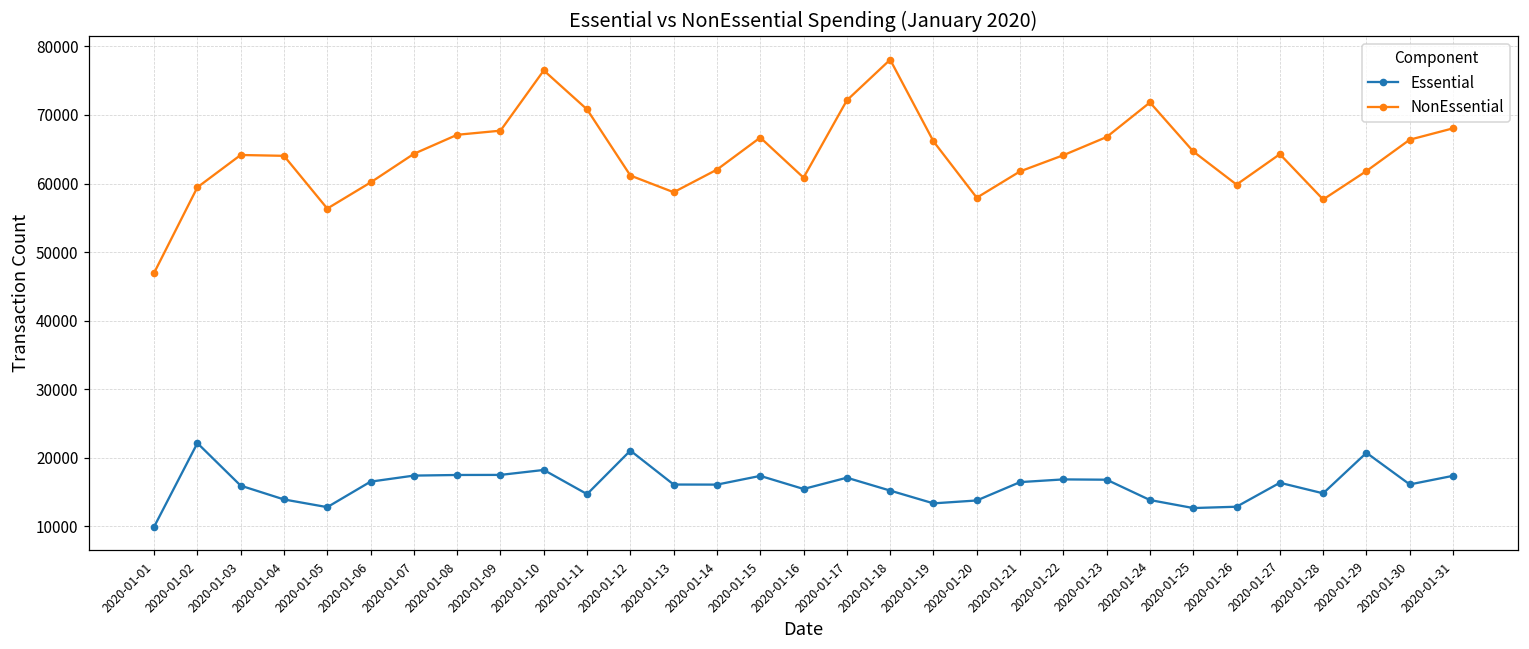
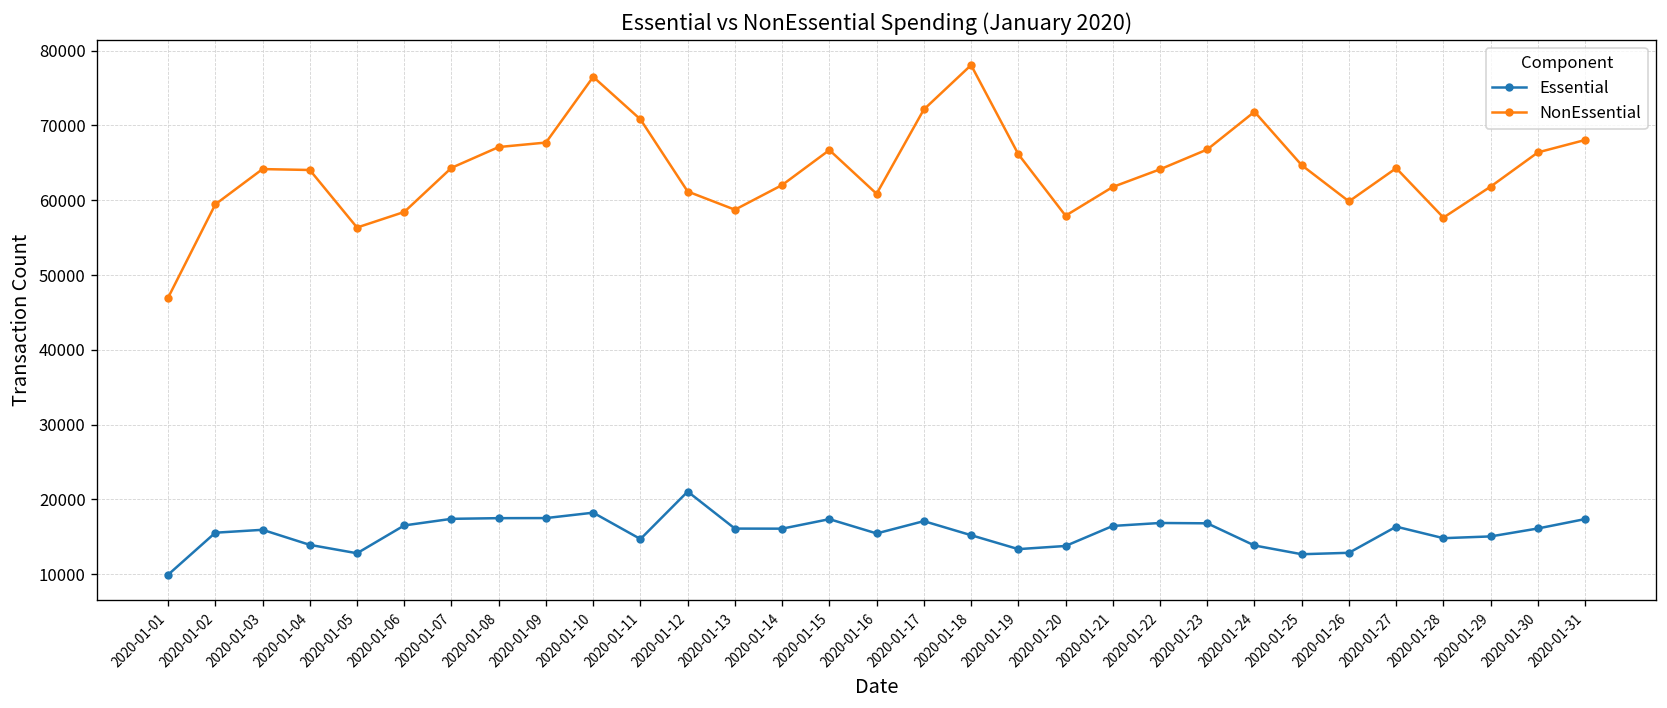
  {
    "Essential": {
      "2020-01-01": 10000,
-     "2020-01-02": 22000,
+     "2020-01-02": 16000,
      "2020-01-03": 16000,
      "2020-01-04": 14000,
      "2020-01-05": 13000,
      "2020-01-06": 17000,
      "2020-01-07": 17000,
      "2020-01-08": 18000,
      "2020-01-09": 18000,
      "2020-01-10": 18000,
      "2020-01-11": 15000,
      "2020-01-12": 21000,
      "2020-01-13": 16000,
      "2020-01-14": 16000,
      "2020-01-15": 17000,
      "2020-01-16": 15000,
      "2020-01-17": 17000,
      "2020-01-18": 15000,
      "2020-01-19": 13000,
      "2020-01-20": 14000,
      "2020-01-21": 16000,
      "2020-01-22": 17000,
      "2020-01-23": 17000,
      "2020-01-24": 14000,
      "2020-01-25": 13000,
      "2020-01-26": 13000,
      "2020-01-27": 16000,
      "2020-01-28": 15000,
-     "2020-01-29": 21000,
+     "2020-01-29": 15000,
      "2020-01-30": 16000,
      "2020-01-31": 17000
    },
    "NonEssential": {
      "2020-01-01": 47000,
      "2020-01-02": 59000,
      "2020-01-03": 64000,
      "2020-01-04": 64000,
      "2020-01-05": 56000,
-     "2020-01-06": 60000,
+     "2020-01-06": 58000,
      "2020-01-07": 64000,
      "2020-01-08": 67000,
      "2020-01-09": 68000,
      "2020-01-10": 76000,
      "2020-01-11": 71000,
      "2020-01-12": 61000,
      "2020-01-13": 59000,
      "2020-01-14": 62000,
      "2020-01-15": 67000,
      "2020-01-16": 61000,
      "2020-01-17": 72000,
      "2020-01-18": 78000,
      "2020-01-19": 66000,
      "2020-01-20": 58000,
      "2020-01-21": 62000,
      "2020-01-22": 64000,
      "2020-01-23": 67000,
      "2020-01-24": 72000,
      "2020-01-25": 65000,
      "2020-01-26": 60000,
      "2020-01-27": 64000,
      "2020-01-28": 58000,
      "2020-01-29": 62000,
      "2020-01-30": 66000,
      "2020-01-31": 68000
    }
  }
